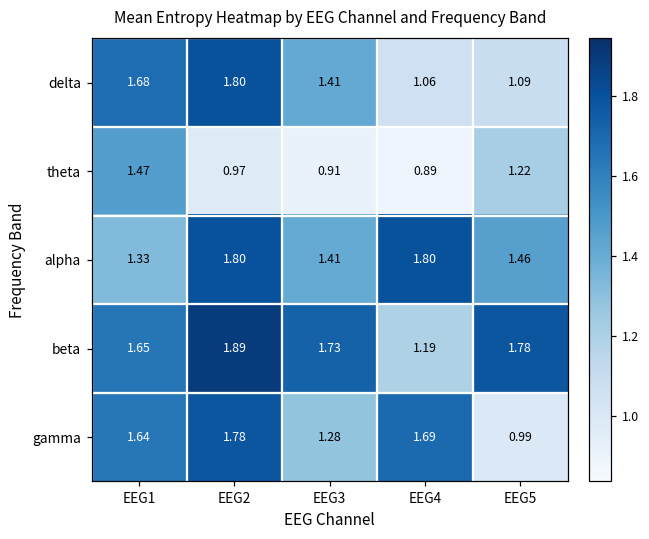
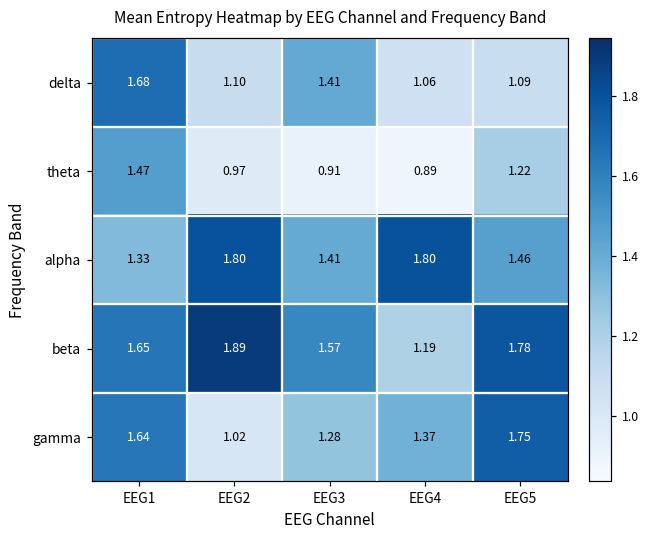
  {
    "delta": {
      "EEG1": 1.68,
-     "EEG2": 1.80,
+     "EEG2": 1.10,
      "EEG3": 1.41,
      "EEG4": 1.06,
      "EEG5": 1.09
    },
    "theta": {
      "EEG1": 1.47,
      "EEG2": 0.97,
      "EEG3": 0.91,
      "EEG4": 0.89,
      "EEG5": 1.22
    },
    "alpha": {
      "EEG1": 1.33,
      "EEG2": 1.80,
      "EEG3": 1.41,
      "EEG4": 1.80,
      "EEG5": 1.46
    },
    "beta": {
      "EEG1": 1.65,
      "EEG2": 1.89,
-     "EEG3": 1.73,
+     "EEG3": 1.57,
      "EEG4": 1.19,
      "EEG5": 1.78
    },
    "gamma": {
      "EEG1": 1.64,
-     "EEG2": 1.78,
+     "EEG2": 1.02,
      "EEG3": 1.28,
-     "EEG4": 1.69,
-     "EEG5": 0.99
+     "EEG4": 1.37,
+     "EEG5": 1.75
    }
  }
